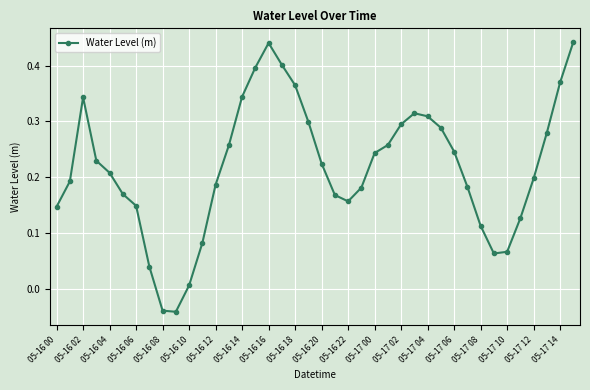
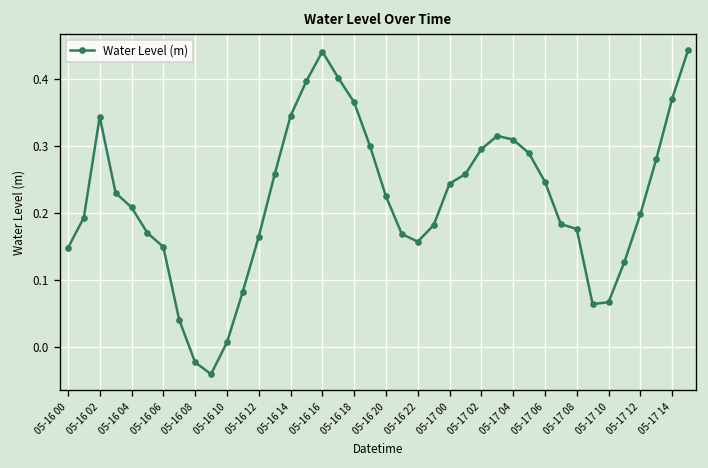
  {
    "05-16 00": 0.15,
    "05-16 02": 0.34,
    "05-16 04": 0.21,
    "05-16 06": 0.15,
-   "05-16 08": -0.04,
+   "05-16 08": -0.02,
    "05-16 10": 0.01,
-   "05-16 12": 0.19,
+   "05-16 12": 0.16,
    "05-16 14": 0.34,
    "05-16 16": 0.44,
    "05-16 18": 0.36,
    "05-16 20": 0.22,
    "05-16 22": 0.16,
    "05-17 00": 0.24,
    "05-17 02": 0.30,
    "05-17 04": 0.31,
    "05-17 06": 0.25,
-   "05-17 08": 0.11,
+   "05-17 08": 0.18,
    "05-17 10": 0.07,
    "05-17 12": 0.20,
    "05-17 14": 0.37
  }
